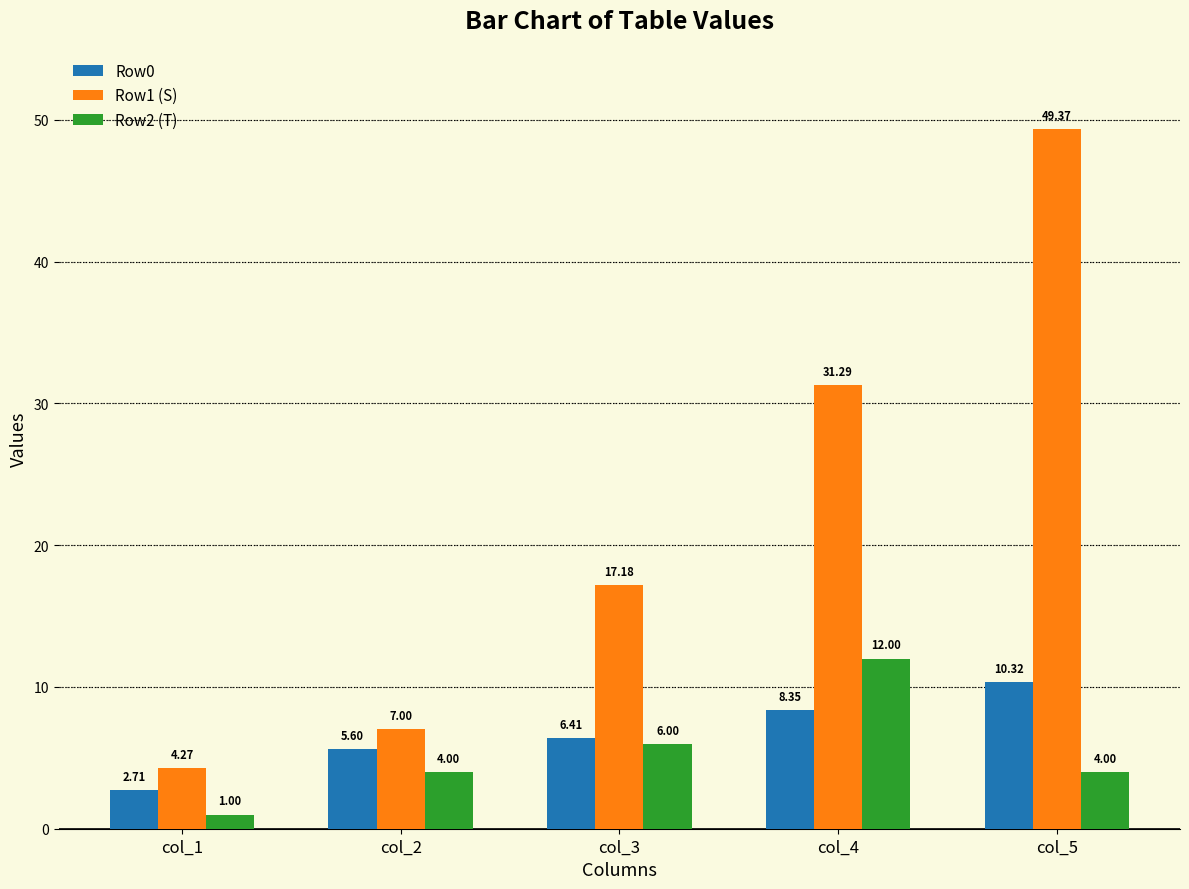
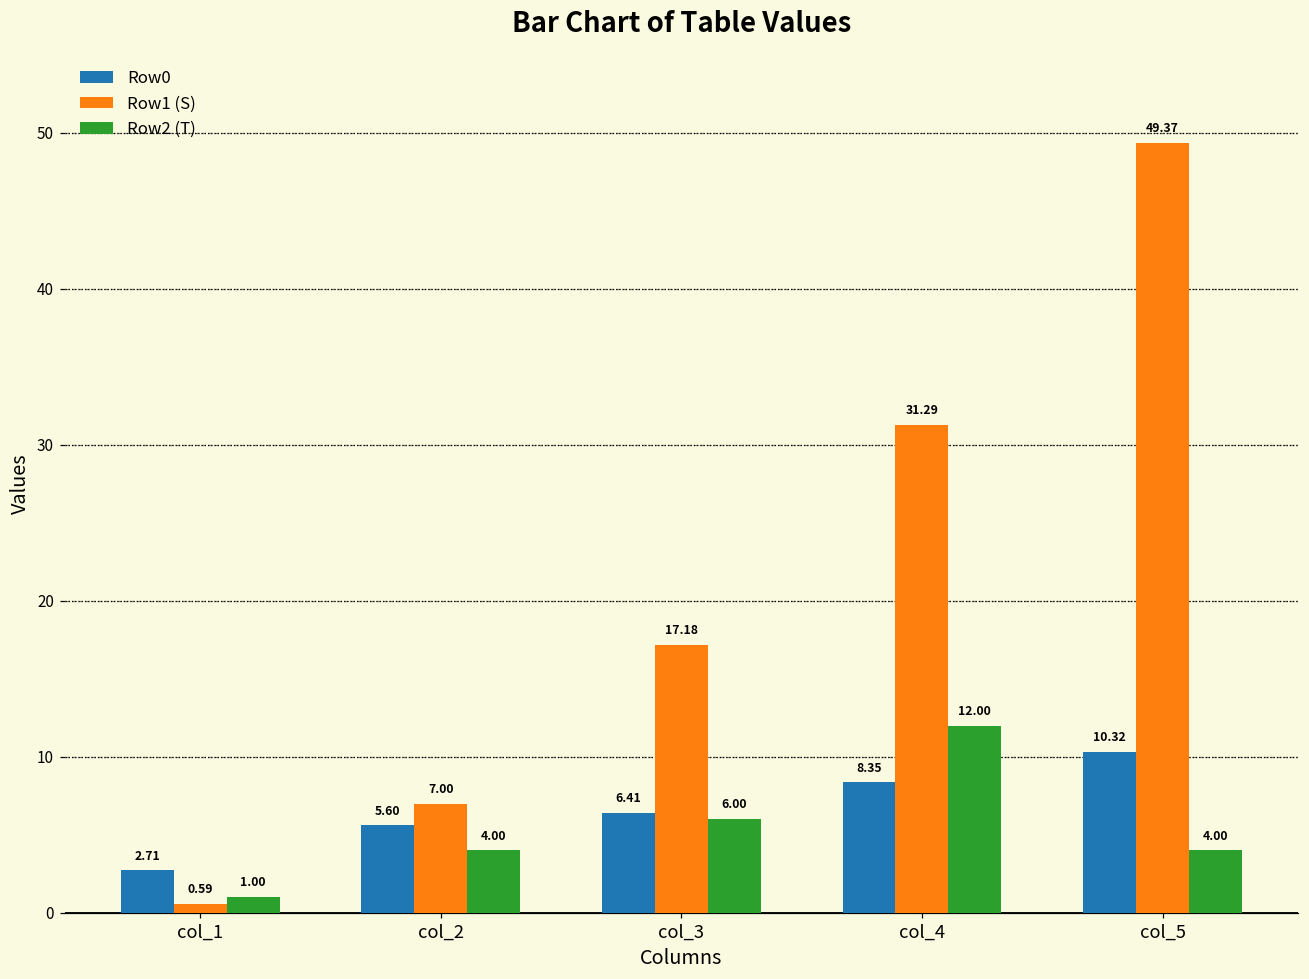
  {
    "Row0": {
      "col_1": 2.71,
      "col_2": 5.60,
      "col_3": 6.41,
      "col_4": 8.35,
      "col_5": 10.32
    },
    "Row1 (S)": {
-     "col_1": 4.27,
+     "col_1": 0.59,
      "col_2": 7.00,
      "col_3": 17.18,
      "col_4": 31.29,
      "col_5": 49.37
    },
    "Row2 (T)": {
      "col_1": 1.00,
      "col_2": 4.00,
      "col_3": 6.00,
      "col_4": 12.00,
      "col_5": 4.00
    }
  }
